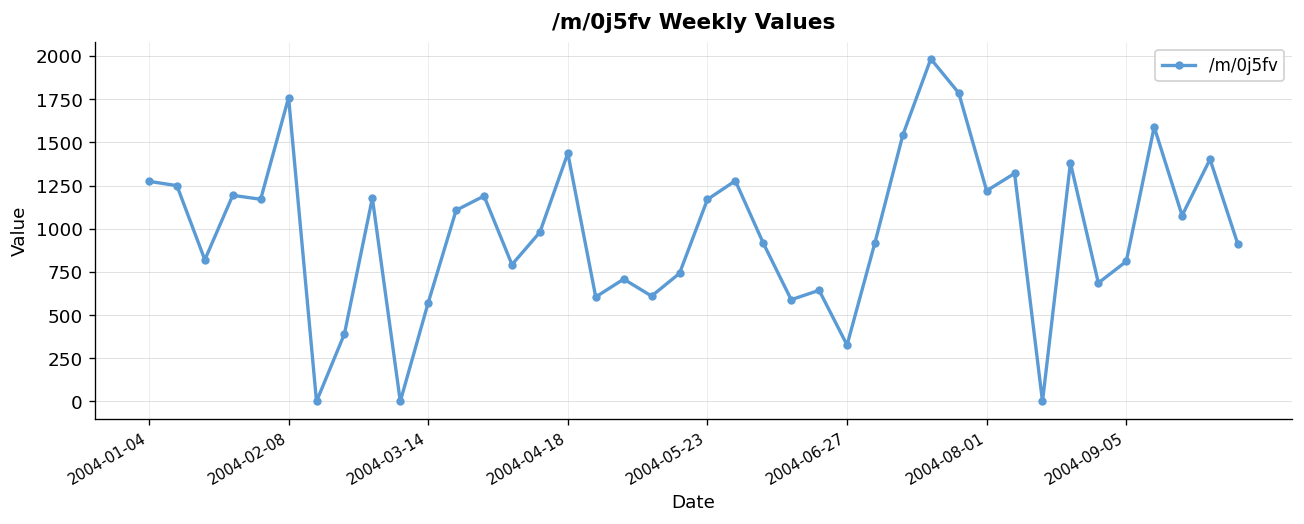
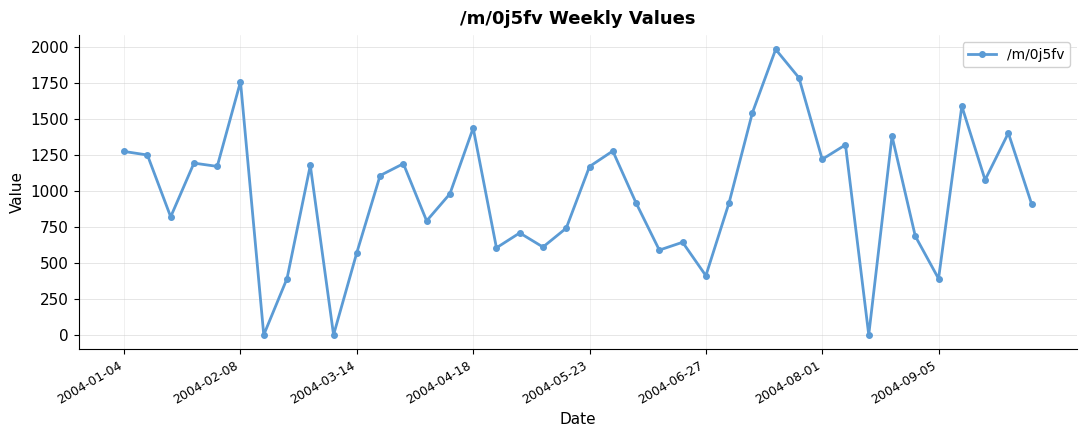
  {
    "2004-01-04": 1270,
    "2004-02-08": 1760,
    "2004-03-14": 570,
    "2004-04-18": 1440,
    "2004-05-23": 1170,
-   "2004-06-27": 330,
+   "2004-06-27": 410,
    "2004-08-01": 1220,
-   "2004-09-05": 810
+   "2004-09-05": 390
  }
